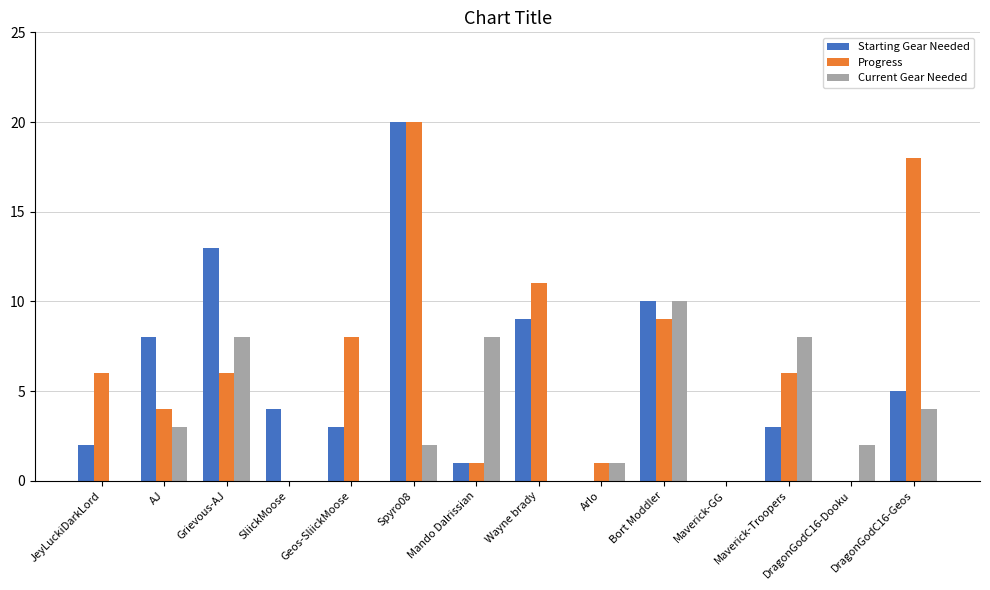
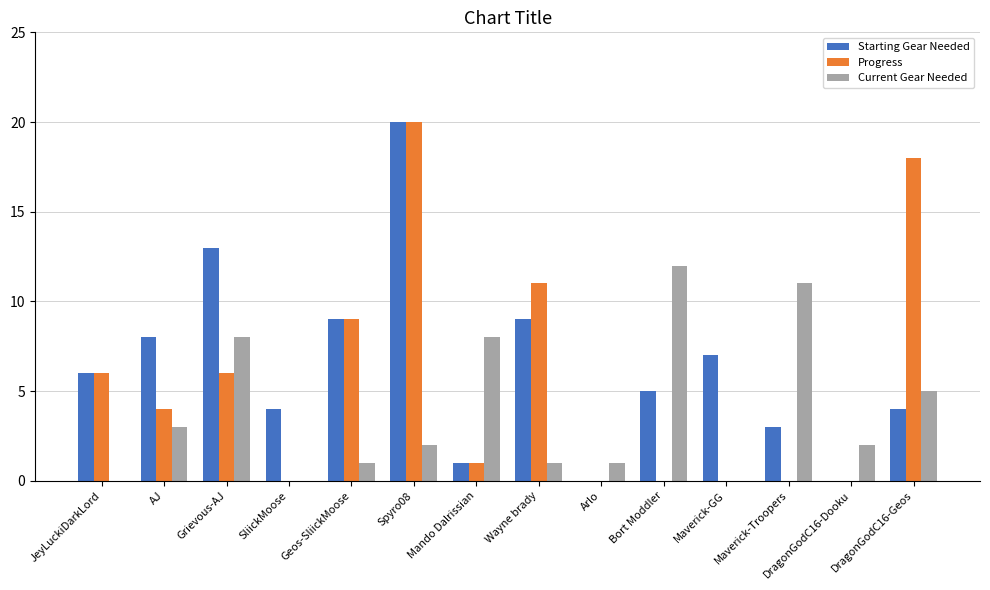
  {
    "Starting Gear Needed": {
-     "JeyLuckiDarkLord": 2,
+     "JeyLuckiDarkLord": 6,
      "AJ": 8,
      "Grievous-AJ": 13,
      "SliickMoose": 4,
-     "Geos-SliickMoose": 3,
+     "Geos-SliickMoose": 9,
      "Spyro08": 20,
      "Mando Dalrissian": 1,
      "Wayne brady": 9,
      "Arlo": 0,
-     "Bort Moddler": 10,
-     "Maverick-GG": 0,
+     "Bort Moddler": 5,
+     "Maverick-GG": 7,
      "Maverick-Troopers": 3,
      "DragonGodC16-Dooku": 0,
-     "DragonGodC16-Geos": 5
+     "DragonGodC16-Geos": 4
    },
    "Progress": {
      "JeyLuckiDarkLord": 6,
      "AJ": 4,
      "Grievous-AJ": 6,
      "SliickMoose": 0,
-     "Geos-SliickMoose": 8,
+     "Geos-SliickMoose": 9,
      "Spyro08": 20,
      "Mando Dalrissian": 1,
      "Wayne brady": 11,
-     "Arlo": 1,
-     "Bort Moddler": 9,
+     "Arlo": 0,
+     "Bort Moddler": 0,
      "Maverick-GG": 0,
-     "Maverick-Troopers": 6,
+     "Maverick-Troopers": 0,
      "DragonGodC16-Dooku": 0,
      "DragonGodC16-Geos": 18
    },
    "Current Gear Needed": {
      "JeyLuckiDarkLord": 0,
      "AJ": 3,
      "Grievous-AJ": 8,
      "SliickMoose": 0,
-     "Geos-SliickMoose": 0,
+     "Geos-SliickMoose": 1,
      "Spyro08": 2,
      "Mando Dalrissian": 8,
-     "Wayne brady": 0,
+     "Wayne brady": 1,
      "Arlo": 1,
-     "Bort Moddler": 10,
+     "Bort Moddler": 12,
      "Maverick-GG": 0,
-     "Maverick-Troopers": 8,
+     "Maverick-Troopers": 11,
      "DragonGodC16-Dooku": 2,
-     "DragonGodC16-Geos": 4
+     "DragonGodC16-Geos": 5
    }
  }
